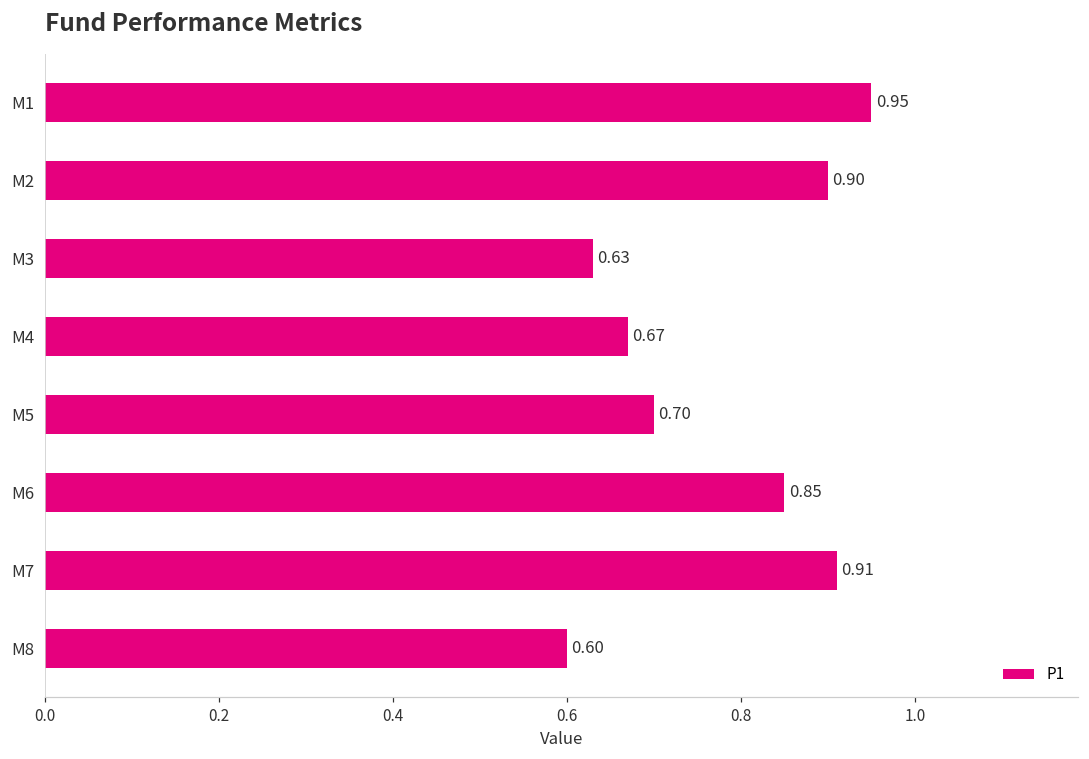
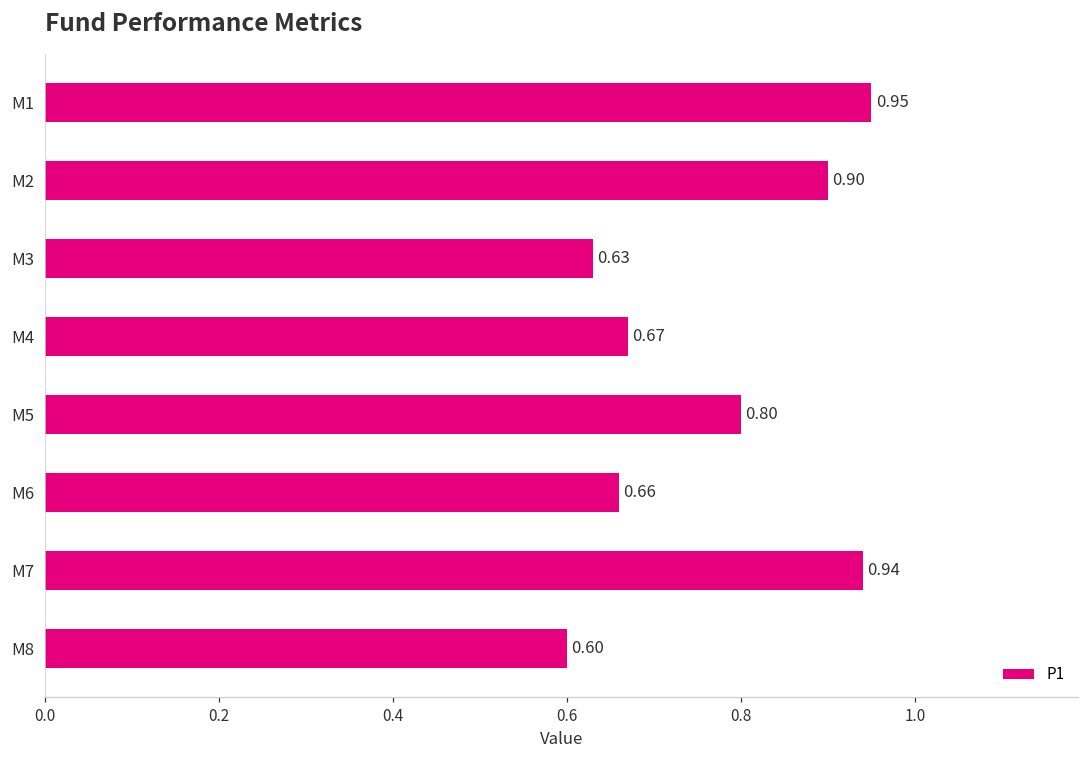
  {
    "M1": 0.95,
    "M2": 0.90,
    "M3": 0.63,
    "M4": 0.67,
-   "M5": 0.70,
-   "M6": 0.85,
-   "M7": 0.91,
+   "M5": 0.80,
+   "M6": 0.66,
+   "M7": 0.94,
    "M8": 0.60
  }
